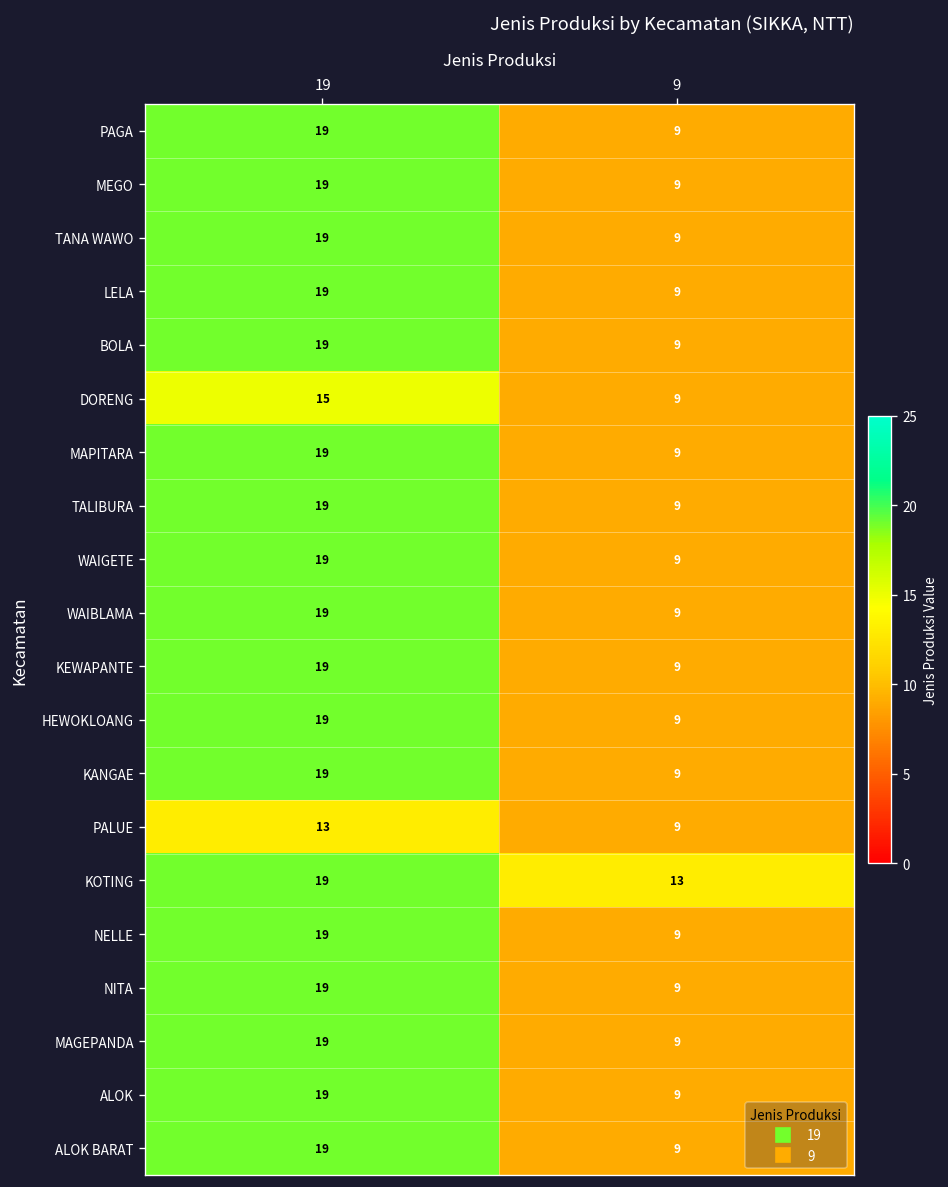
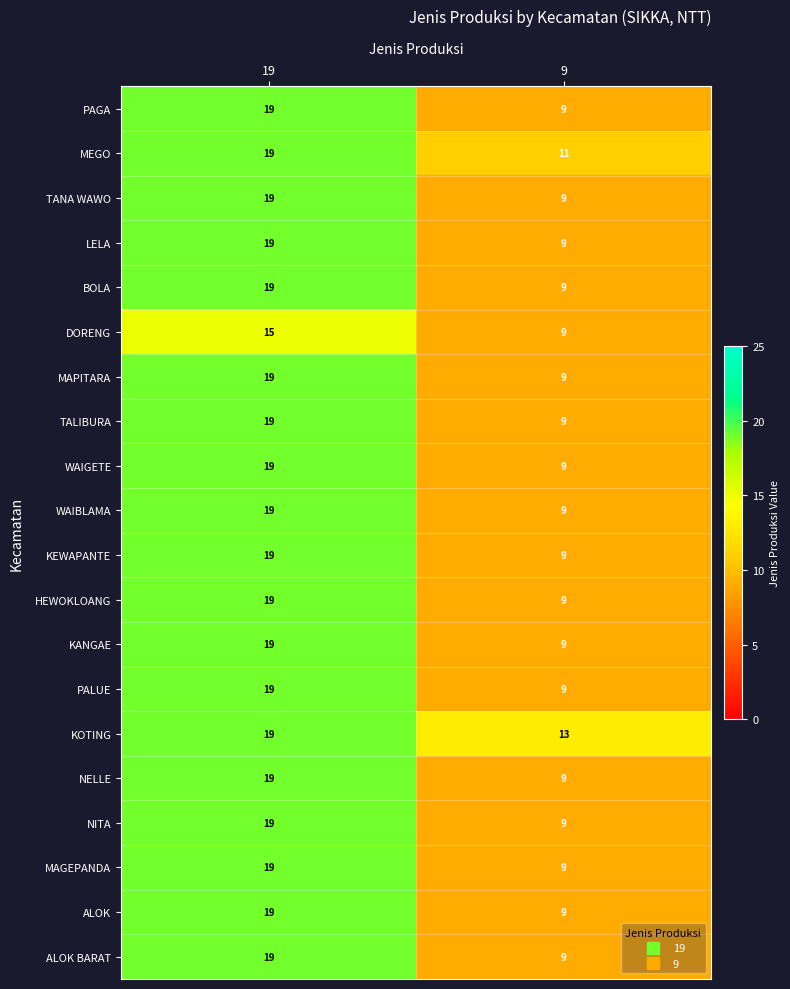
  {
    "PAGA": {
      "19": 19,
      "9": 9
    },
    "MEGO": {
      "19": 19,
-     "9": 9
+     "9": 11
    },
    "TANA WAWO": {
      "19": 19,
      "9": 9
    },
    "LELA": {
      "19": 19,
      "9": 9
    },
    "BOLA": {
      "19": 19,
      "9": 9
    },
    "DORENG": {
      "19": 15,
      "9": 9
    },
    "MAPITARA": {
      "19": 19,
      "9": 9
    },
    "TALIBURA": {
      "19": 19,
      "9": 9
    },
    "WAIGETE": {
      "19": 19,
      "9": 9
    },
    "WAIBLAMA": {
      "19": 19,
      "9": 9
    },
    "KEWAPANTE": {
      "19": 19,
      "9": 9
    },
    "HEWOKLOANG": {
      "19": 19,
      "9": 9
    },
    "KANGAE": {
      "19": 19,
      "9": 9
    },
    "PALUE": {
-     "19": 13,
+     "19": 19,
      "9": 9
    },
    "KOTING": {
      "19": 19,
      "9": 13
    },
    "NELLE": {
      "19": 19,
      "9": 9
    },
    "NITA": {
      "19": 19,
      "9": 9
    },
    "MAGEPANDA": {
      "19": 19,
      "9": 9
    },
    "ALOK": {
      "19": 19,
      "9": 9
    },
    "ALOK BARAT": {
      "19": 19,
      "9": 9
    }
  }
